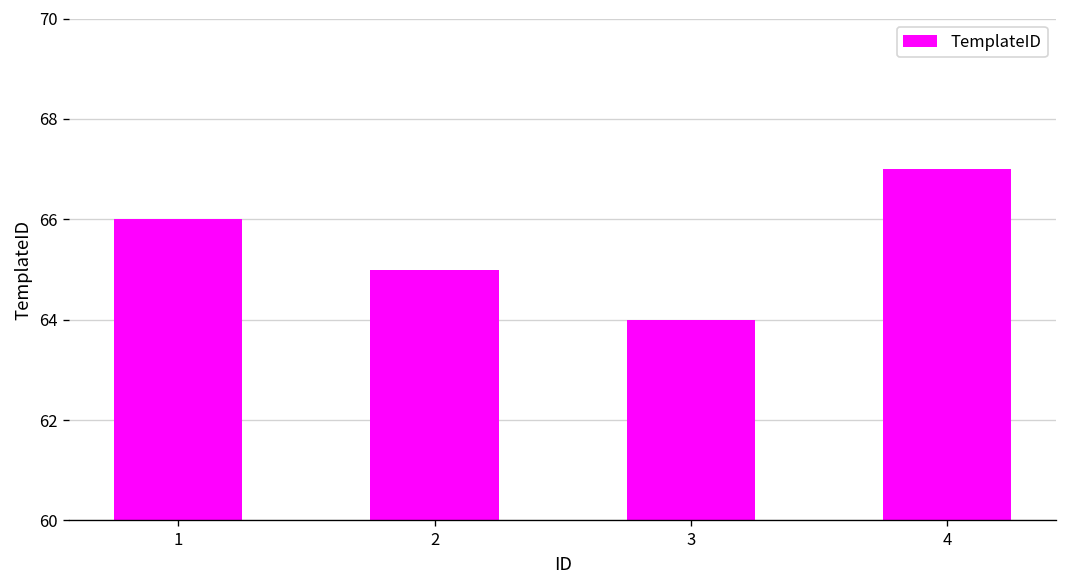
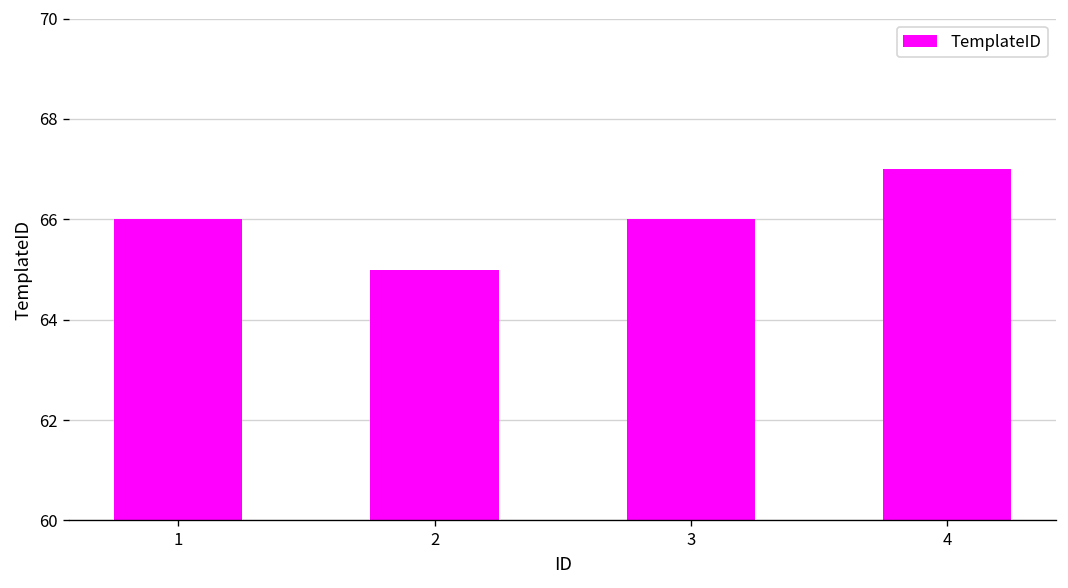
  {
    "1": 66,
    "2": 65,
-   "3": 64,
+   "3": 66,
    "4": 67
  }
